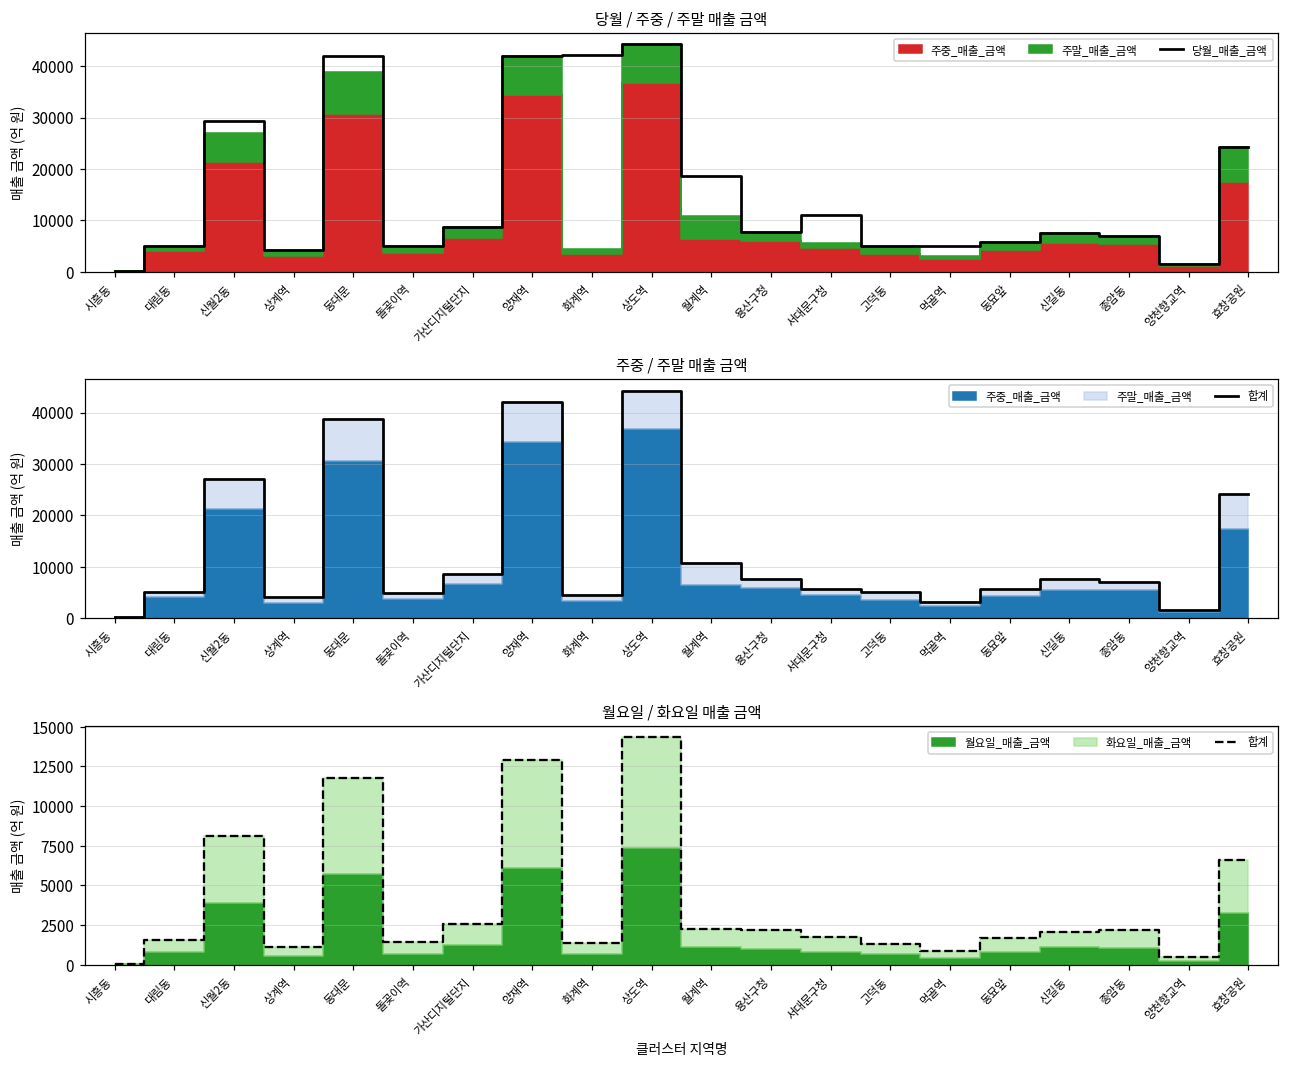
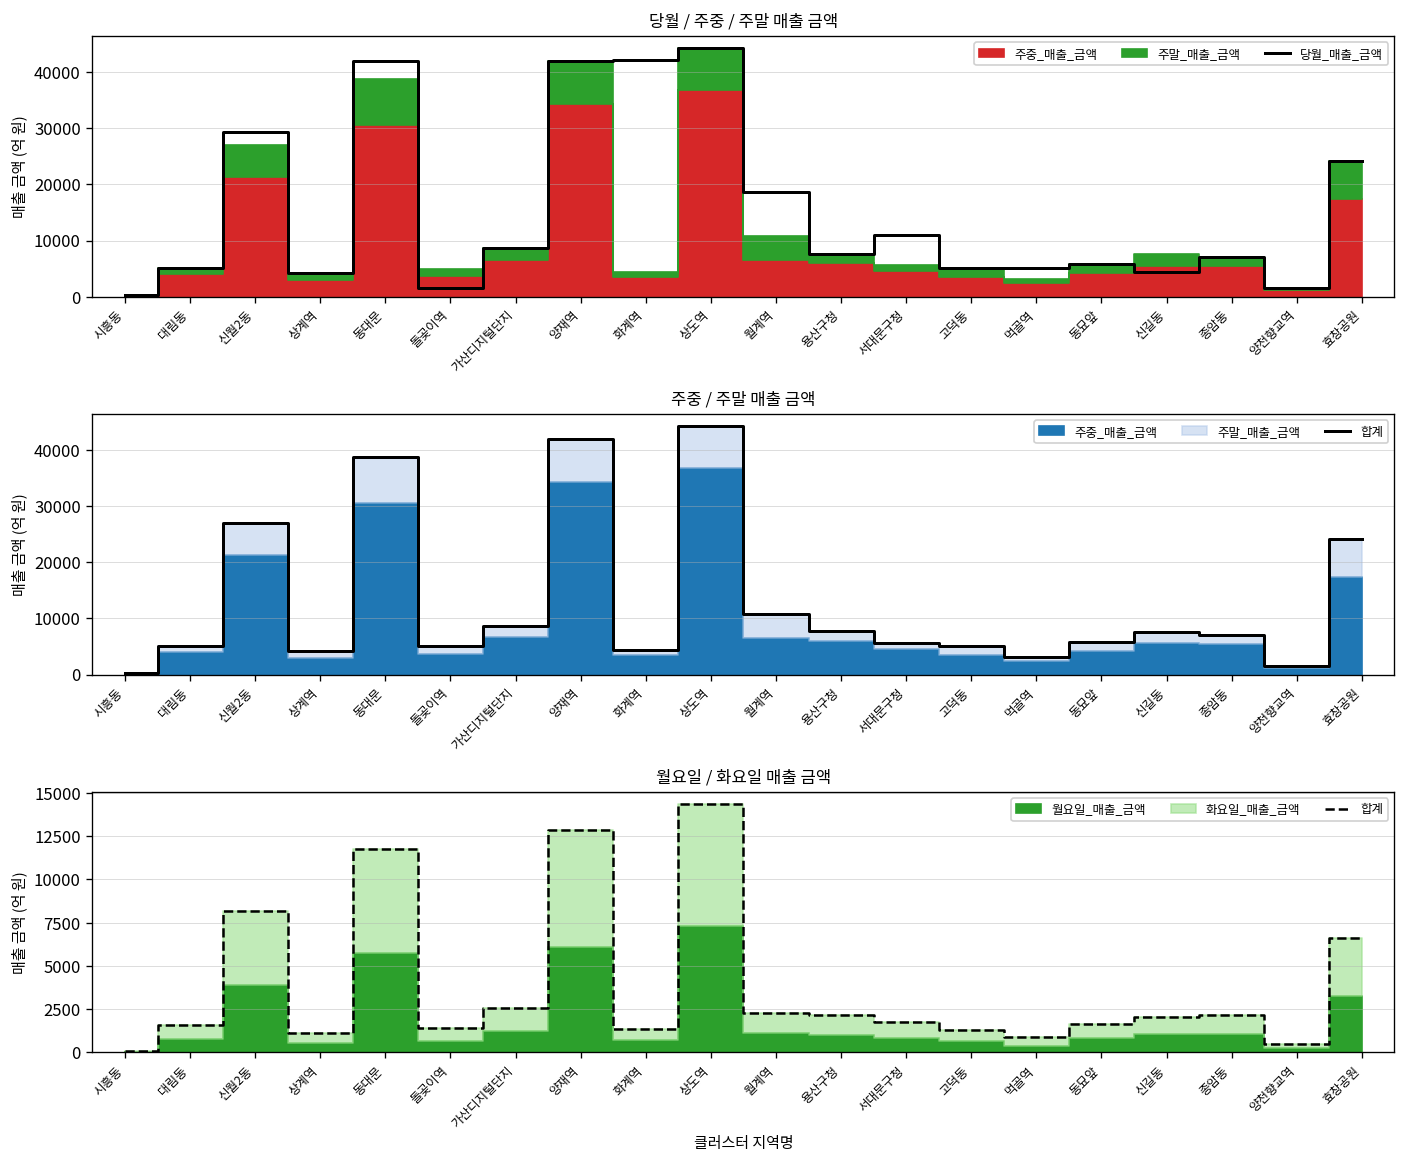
  {
    "당월 / 주중 / 주말 매출 금액": {
      "당월_매출_금액": {
        "대림동": 5000,
        "신월2동": 29000,
        "상계역": 4000,
        "동대문": 42000,
-       "돌곶이역": 5000,
+       "돌곶이역": 1000,
        "가산디지털단지": 9000,
        "양재역": 42000,
        "화계역": 42000,
        "상도역": 44000,
        "월계역": 19000,
        "용산구청": 8000,
        "서대문구청": 11000,
        "고덕동": 5000,
        "먹골역": 5000,
        "동묘앞": 6000,
-       "신길동": 8000,
+       "신길동": 4000,
        "종암동": 7000,
        "양천향교역": 2000
      }
    },
    "주중 / 주말 매출 금액": {
      "합계": {
        "대림동": 5000,
        "신월2동": 27000,
        "상계역": 4000,
        "동대문": 39000,
        "돌곶이역": 5000,
        "가산디지털단지": 9000,
        "양재역": 42000,
        "화계역": 4000,
        "상도역": 44000,
        "월계역": 11000,
        "용산구청": 8000,
        "서대문구청": 6000,
        "고덕동": 5000,
        "먹골역": 3000,
        "동묘앞": 6000,
        "신길동": 8000,
        "종암동": 7000,
        "양천향교역": 2000
      }
    },
    "월요일 / 화요일 매출 금액": {
      "합계": {
        "대림동": 1600,
        "신월2동": 8100,
        "상계역": 1100,
        "동대문": 11800,
        "돌곶이역": 1400,
        "가산디지털단지": 2600,
        "양재역": 12900,
        "화계역": 1300,
        "상도역": 14300,
        "월계역": 2300,
        "용산구청": 2200,
        "서대문구청": 1700,
        "고덕동": 1300,
        "먹골역": 900,
        "동묘앞": 1700,
        "신길동": 2100,
        "종암동": 2200,
        "양천향교역": 500
      }
    }
  }
